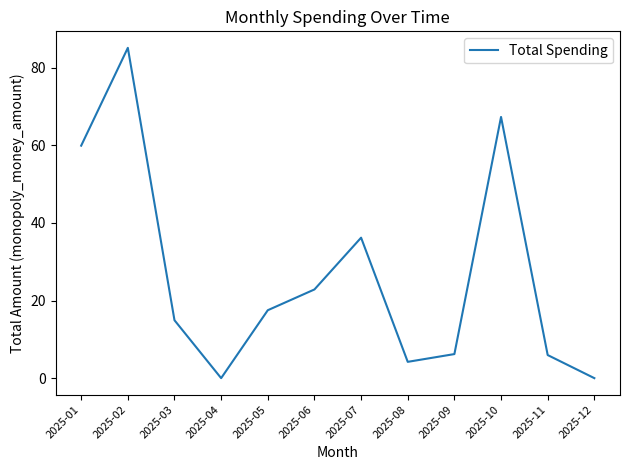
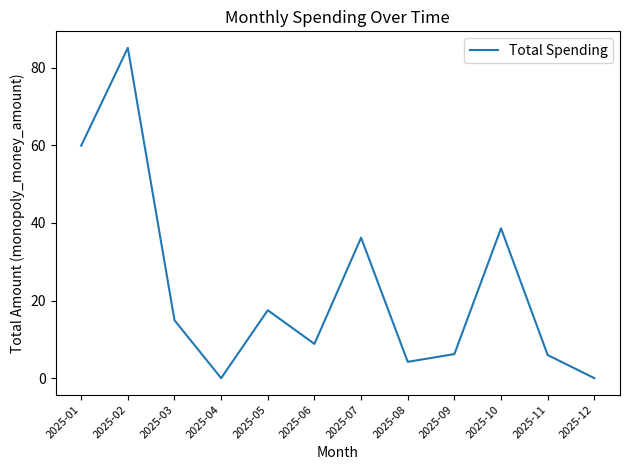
  {
    "2025-01": 60,
    "2025-02": 85,
    "2025-03": 15,
    "2025-04": 0,
    "2025-05": 18,
-   "2025-06": 23,
+   "2025-06": 9,
    "2025-07": 36,
    "2025-08": 4,
    "2025-09": 6,
-   "2025-10": 67,
+   "2025-10": 39,
    "2025-11": 6,
    "2025-12": 0
  }
